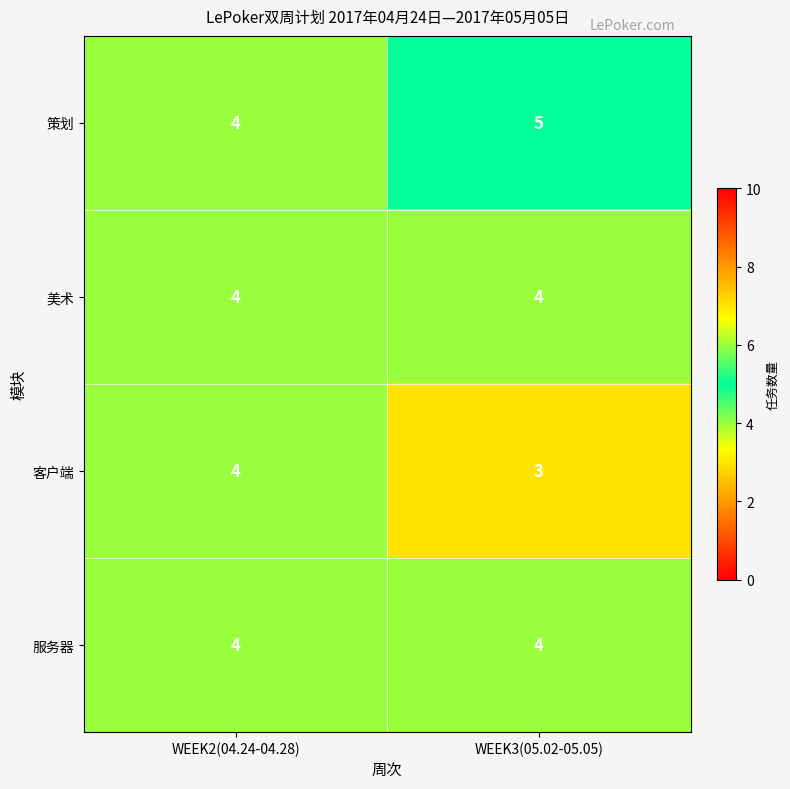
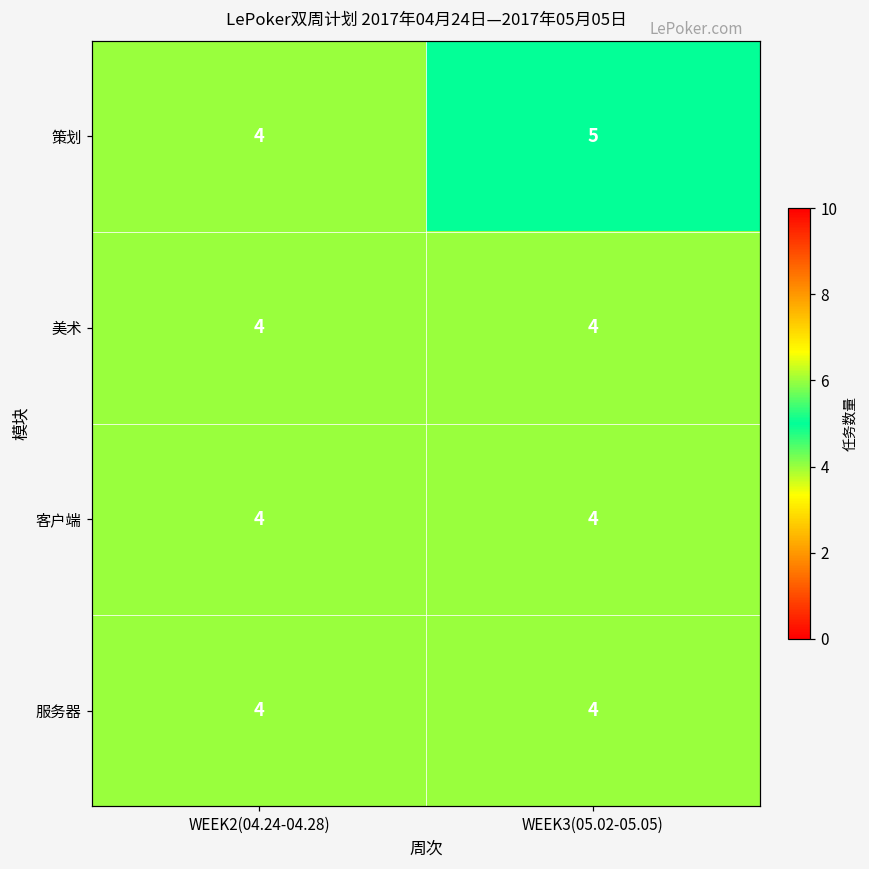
  {
    "策划": {
      "WEEK2(04.24-04.28)": 4,
      "WEEK3(05.02-05.05)": 5
    },
    "美术": {
      "WEEK2(04.24-04.28)": 4,
      "WEEK3(05.02-05.05)": 4
    },
    "客户端": {
      "WEEK2(04.24-04.28)": 4,
-     "WEEK3(05.02-05.05)": 3
+     "WEEK3(05.02-05.05)": 4
    },
    "服务器": {
      "WEEK2(04.24-04.28)": 4,
      "WEEK3(05.02-05.05)": 4
    }
  }
